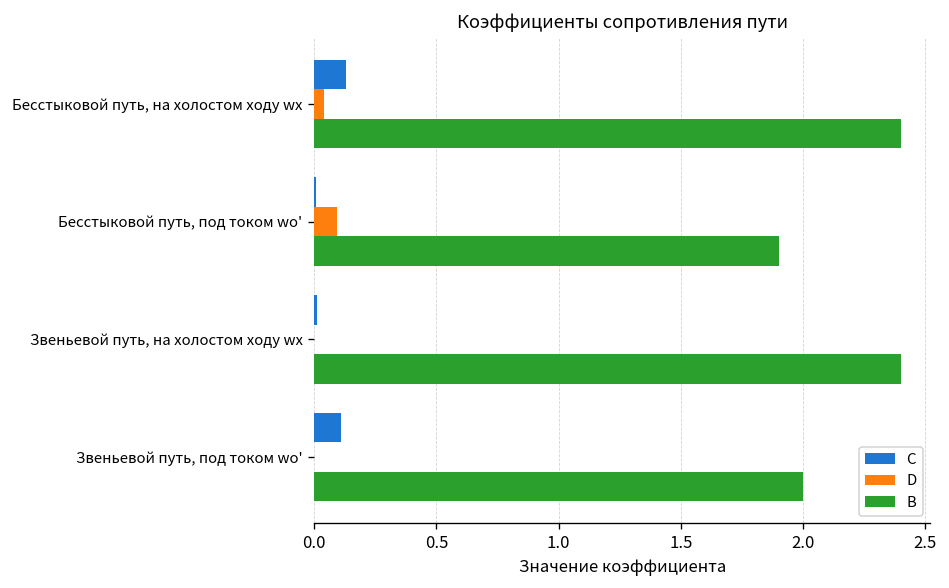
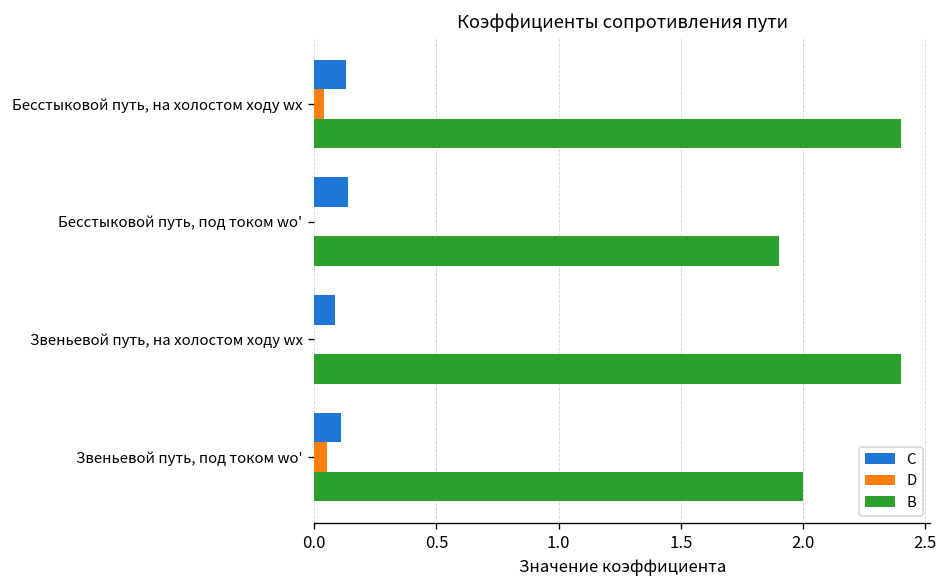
  {
    "C": {
      "Бесстыковой путь, на холостом ходу wх": 0.13,
-     "Бесстыковой путь, под током wо'": 0.01,
-     "Звеньевой путь, на холостом ходу wх": 0.01,
+     "Бесстыковой путь, под током wо'": 0.14,
+     "Звеньевой путь, на холостом ходу wх": 0.09,
      "Звеньевой путь, под током wо'": 0.11
    },
    "D": {
      "Бесстыковой путь, на холостом ходу wх": 0.04,
-     "Бесстыковой путь, под током wо'": 0.09,
-     "Звеньевой путь, под током wо'": 0.00
+     "Бесстыковой путь, под током wо'": 0.00,
+     "Звеньевой путь, под током wо'": 0.05
    },
    "B": {
      "Бесстыковой путь, на холостом ходу wх": 2.40,
      "Бесстыковой путь, под током wо'": 1.90,
      "Звеньевой путь, на холостом ходу wх": 2.40,
      "Звеньевой путь, под током wо'": 2.00
    }
  }
